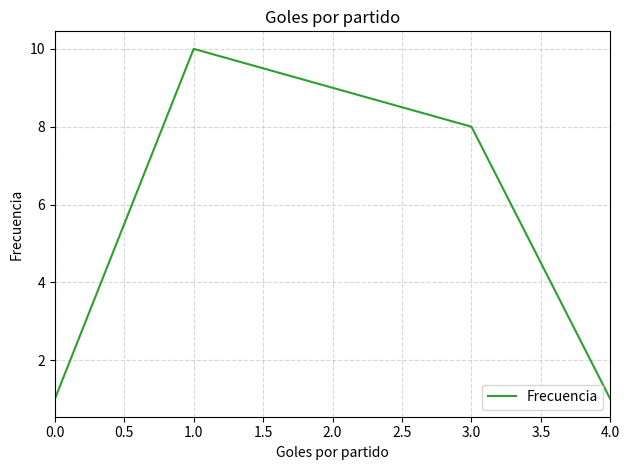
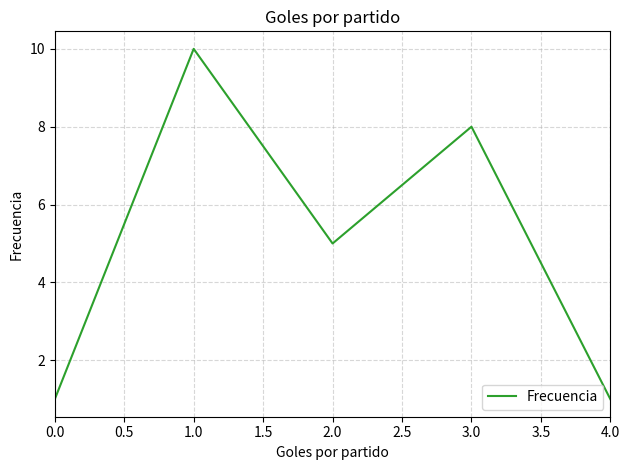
  {
    "0.0": 1,
    "1.0": 10,
-   "2.0": 9,
+   "2.0": 5,
    "3.0": 8,
    "4.0": 1
  }
